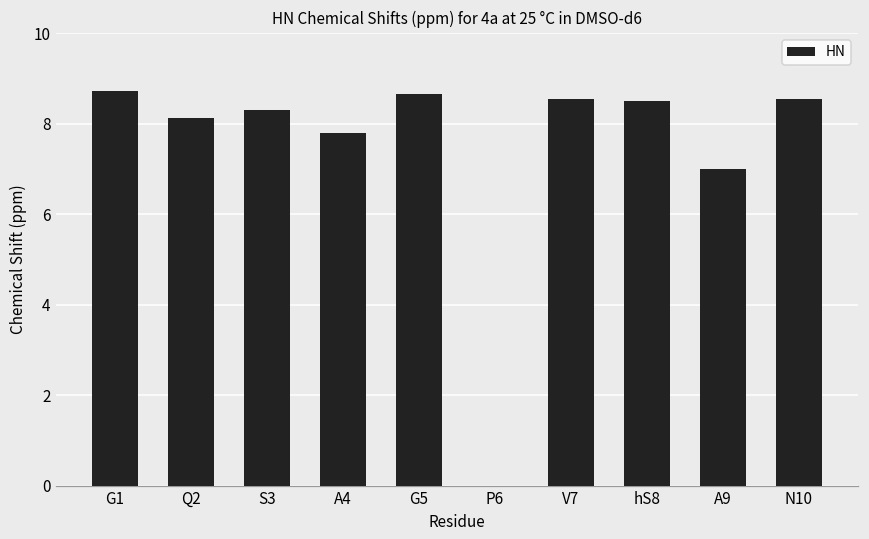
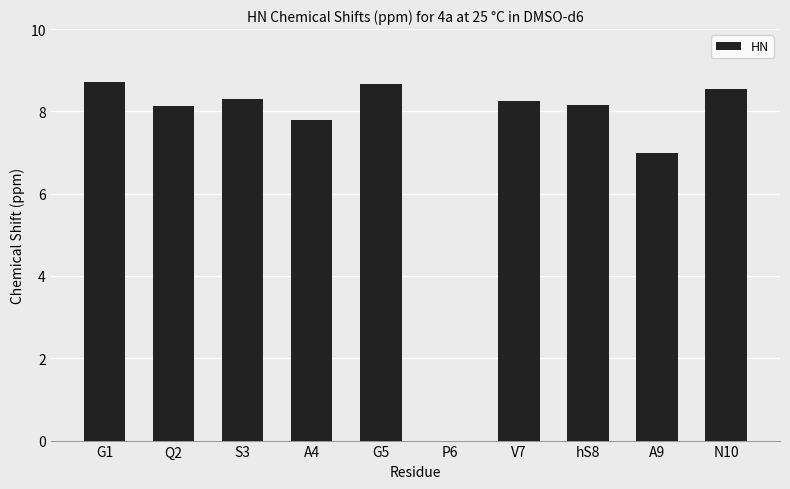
  {
    "G1": 8.7,
    "Q2": 8.1,
    "S3": 8.3,
    "A4": 7.8,
    "G5": 8.7,
-   "V7": 8.6,
-   "hS8": 8.5,
+   "V7": 8.3,
+   "hS8": 8.2,
    "A9": 7.0,
    "N10": 8.5
  }
